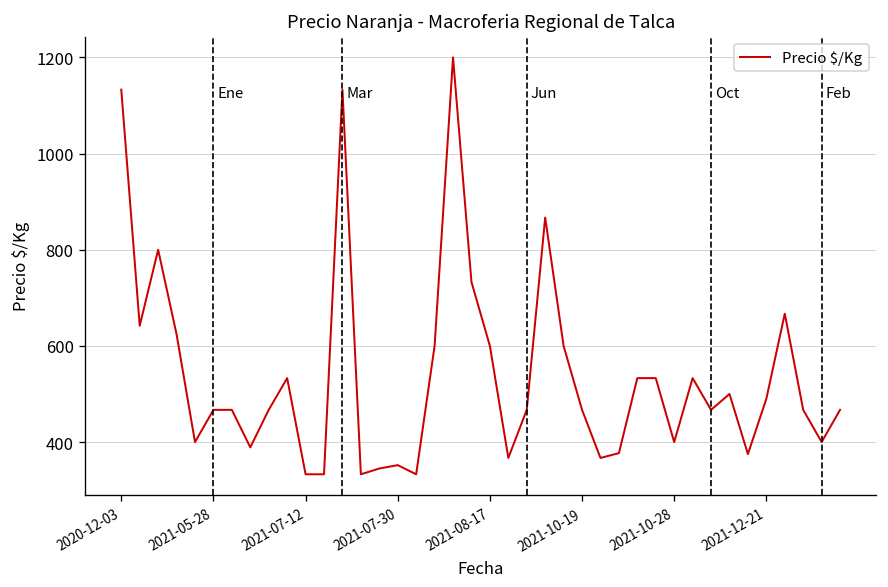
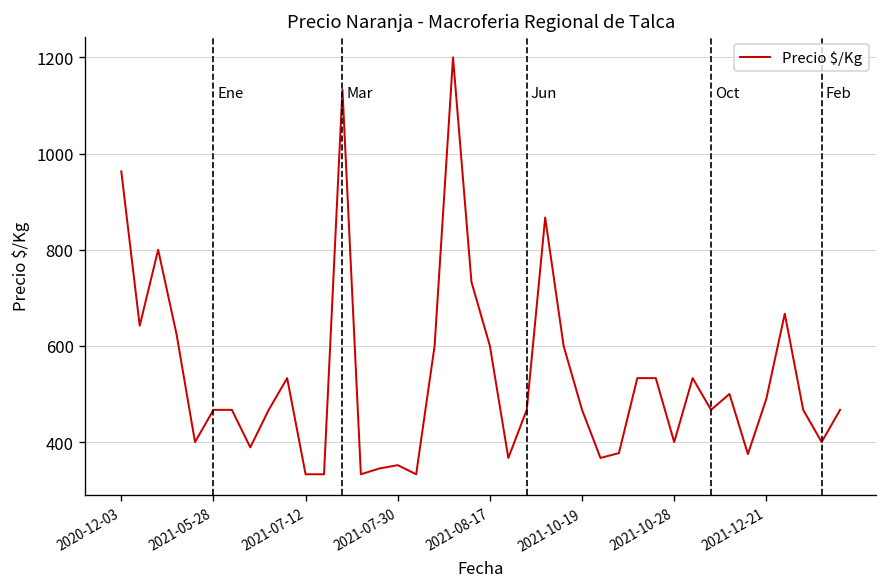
  {
-   "2020-12-03": 1130,
+   "2020-12-03": 960,
    "2021-07-12": 330,
    "2021-12-21": 490
  }
